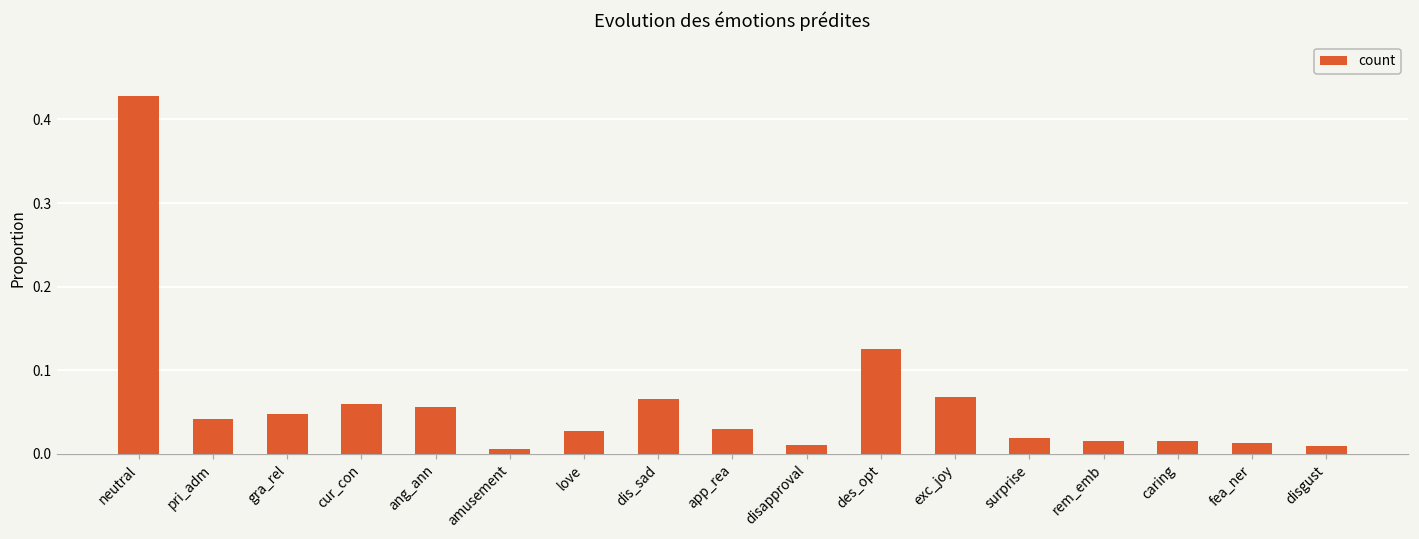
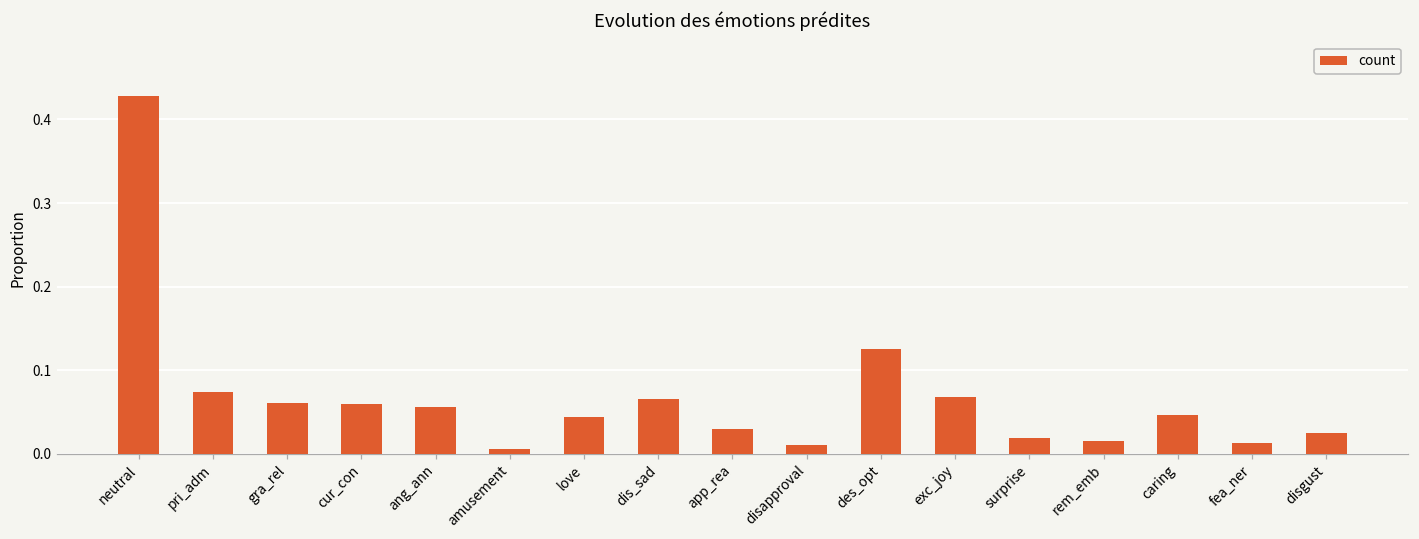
  {
    "neutral": 0.43,
-   "pri_adm": 0.04,
-   "gra_rel": 0.05,
+   "pri_adm": 0.07,
+   "gra_rel": 0.06,
    "cur_con": 0.06,
    "ang_ann": 0.06,
    "amusement": 0.01,
-   "love": 0.03,
+   "love": 0.04,
    "dis_sad": 0.07,
    "app_rea": 0.03,
    "disapproval": 0.01,
    "des_opt": 0.13,
    "exc_joy": 0.07,
    "surprise": 0.02,
    "rem_emb": 0.02,
-   "caring": 0.01,
+   "caring": 0.05,
    "fea_ner": 0.01,
-   "disgust": 0.01
+   "disgust": 0.03
  }
